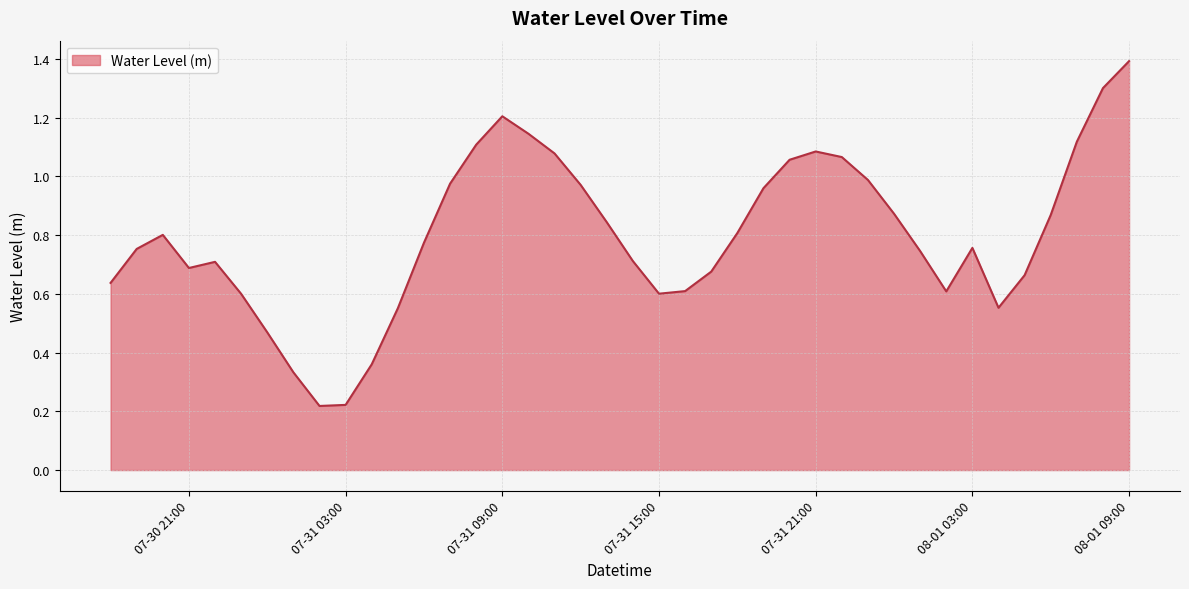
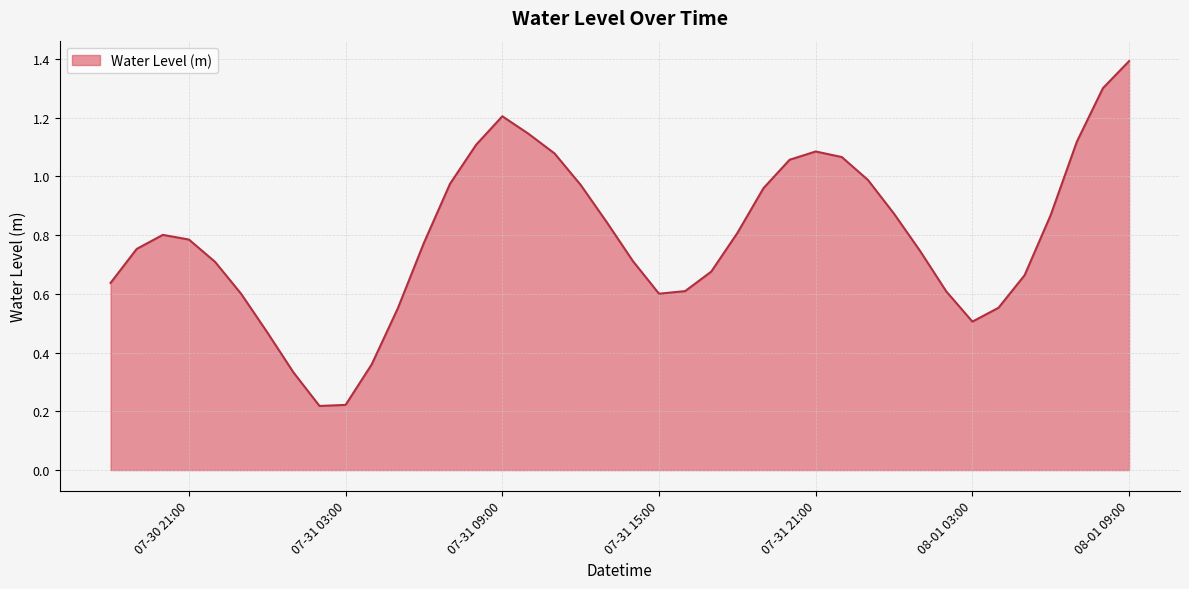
  {
-   "07-30 21:00": 0.69,
+   "07-30 21:00": 0.78,
    "07-31 03:00": 0.22,
    "07-31 09:00": 1.20,
    "07-31 15:00": 0.60,
    "07-31 21:00": 1.08,
-   "08-01 03:00": 0.76,
+   "08-01 03:00": 0.51,
    "08-01 09:00": 1.39
  }
